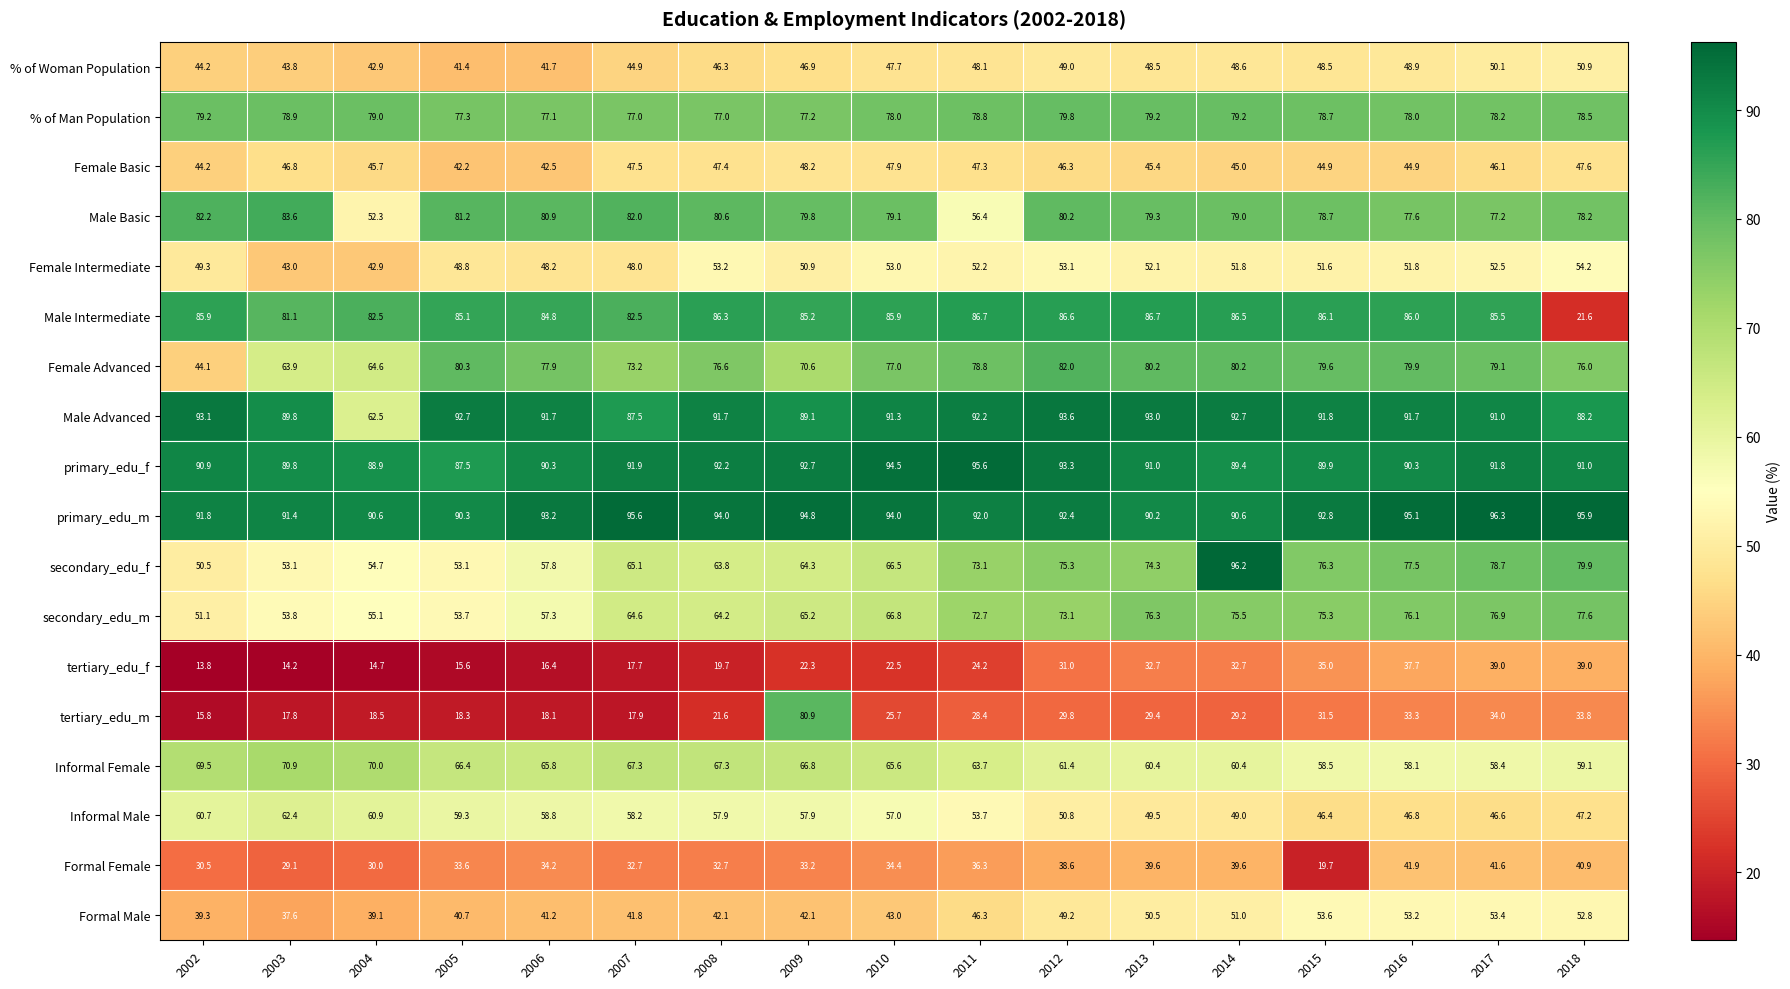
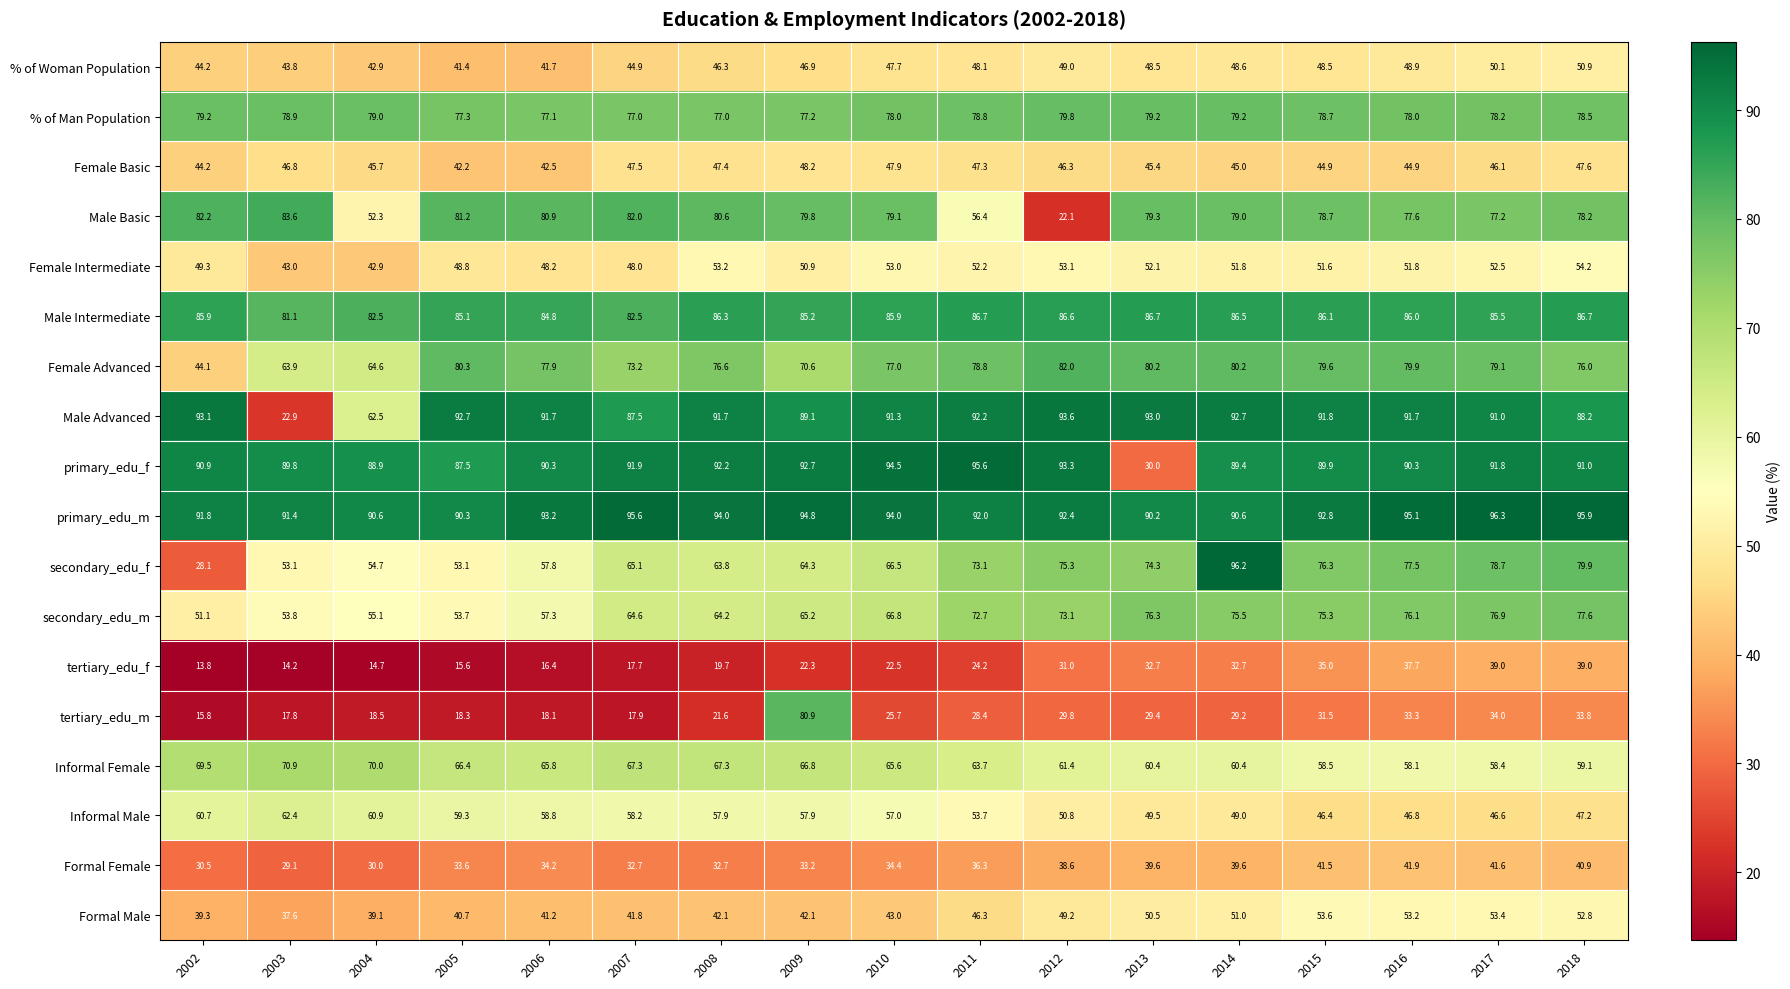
  {
    "Male Basic": {
      "2002": 82.2,
      "2003": 83.6,
      "2004": 52.3,
      "2005": 81.2,
      "2006": 80.9,
      "2007": 82.0,
      "2008": 80.6,
      "2009": 79.8,
      "2010": 79.1,
      "2011": 56.4,
-     "2012": 80.2,
+     "2012": 22.1,
      "2013": 79.3,
      "2014": 79.0,
      "2015": 78.7,
      "2016": 77.6,
      "2017": 77.2,
      "2018": 78.2
    },
    "Male Intermediate": {
      "2002": 85.9,
      "2003": 81.1,
      "2004": 82.5,
      "2005": 85.1,
      "2006": 84.8,
      "2007": 82.5,
      "2008": 86.3,
      "2009": 85.2,
      "2010": 85.9,
      "2011": 86.7,
      "2012": 86.6,
      "2013": 86.7,
      "2014": 86.5,
      "2015": 86.1,
      "2016": 86.0,
      "2017": 85.5,
-     "2018": 21.6
+     "2018": 86.7
    },
    "Male Advanced": {
      "2002": 93.1,
-     "2003": 89.8,
+     "2003": 22.9,
      "2004": 62.5,
      "2005": 92.7,
      "2006": 91.7,
      "2007": 87.5,
      "2008": 91.7,
      "2009": 89.1,
      "2010": 91.3,
      "2011": 92.2,
      "2012": 93.6,
      "2013": 93.0,
      "2014": 92.7,
      "2015": 91.8,
      "2016": 91.7,
      "2017": 91.0,
      "2018": 88.2
    },
    "primary_edu_f": {
      "2002": 90.9,
      "2003": 89.8,
      "2004": 88.9,
      "2005": 87.5,
      "2006": 90.3,
      "2007": 91.9,
      "2008": 92.2,
      "2009": 92.7,
      "2010": 94.5,
      "2011": 95.6,
      "2012": 93.3,
-     "2013": 91.0,
+     "2013": 30.0,
      "2014": 89.4,
      "2015": 89.9,
      "2016": 90.3,
      "2017": 91.8,
      "2018": 91.0
    },
    "secondary_edu_f": {
-     "2002": 50.5,
+     "2002": 28.1,
      "2003": 53.1,
      "2004": 54.7,
      "2005": 53.1,
      "2006": 57.8,
      "2007": 65.1,
      "2008": 63.8,
      "2009": 64.3,
      "2010": 66.5,
      "2011": 73.1,
      "2012": 75.3,
      "2013": 74.3,
      "2014": 96.2,
      "2015": 76.3,
      "2016": 77.5,
      "2017": 78.7,
      "2018": 79.9
    },
    "Formal Female": {
      "2002": 30.5,
      "2003": 29.1,
      "2004": 30.0,
      "2005": 33.6,
      "2006": 34.2,
      "2007": 32.7,
      "2008": 32.7,
      "2009": 33.2,
      "2010": 34.4,
      "2011": 36.3,
      "2012": 38.6,
      "2013": 39.6,
      "2014": 39.6,
-     "2015": 19.7,
+     "2015": 41.5,
      "2016": 41.9,
      "2017": 41.6,
      "2018": 40.9
    }
  }
